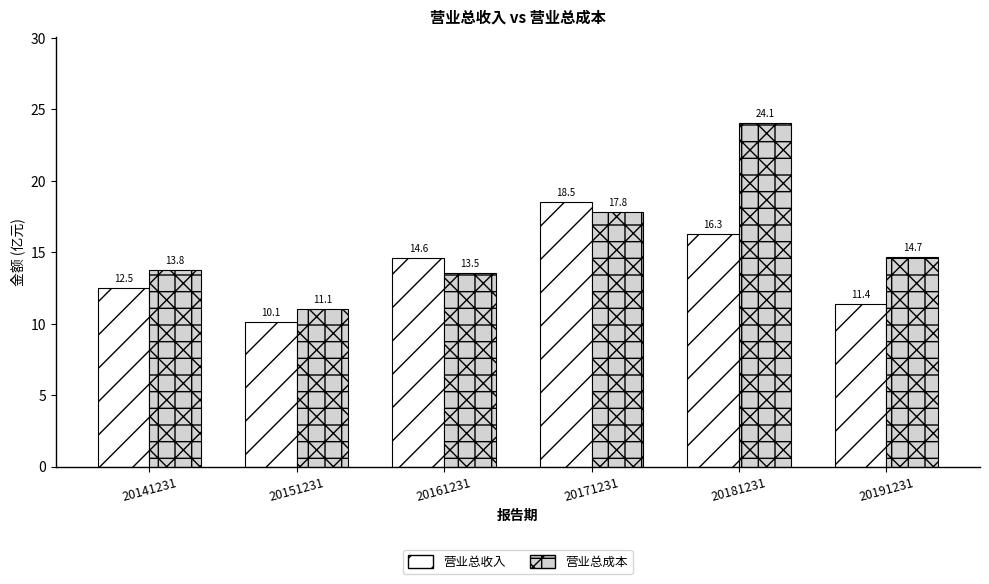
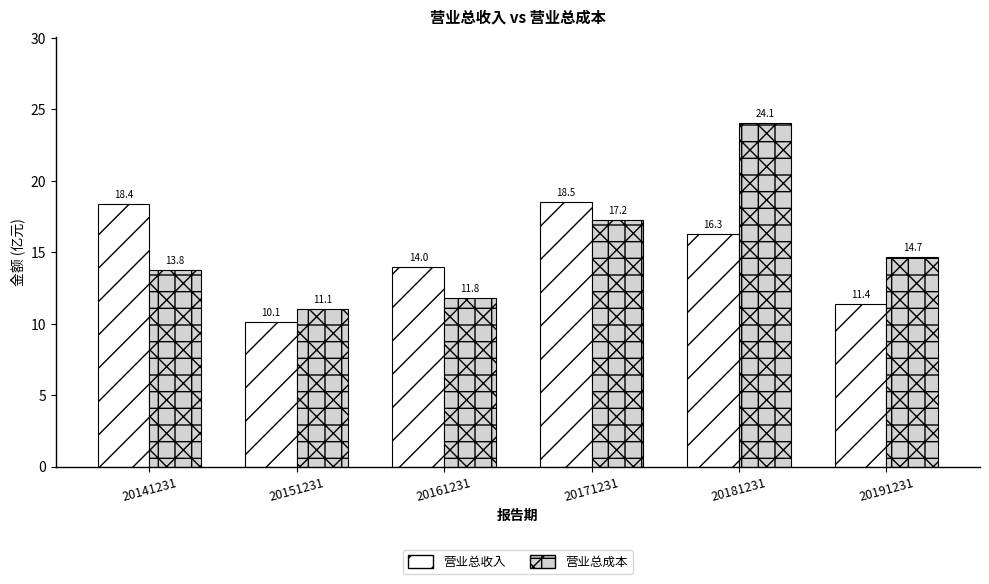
  {
    "营业总收入": {
-     "20141231": 12.5,
+     "20141231": 18.4,
      "20151231": 10.1,
-     "20161231": 14.6,
+     "20161231": 14.0,
      "20171231": 18.5,
      "20181231": 16.3,
      "20191231": 11.4
    },
    "营业总成本": {
      "20141231": 13.8,
      "20151231": 11.1,
-     "20161231": 13.5,
-     "20171231": 17.8,
+     "20161231": 11.8,
+     "20171231": 17.2,
      "20181231": 24.1,
      "20191231": 14.7
    }
  }
